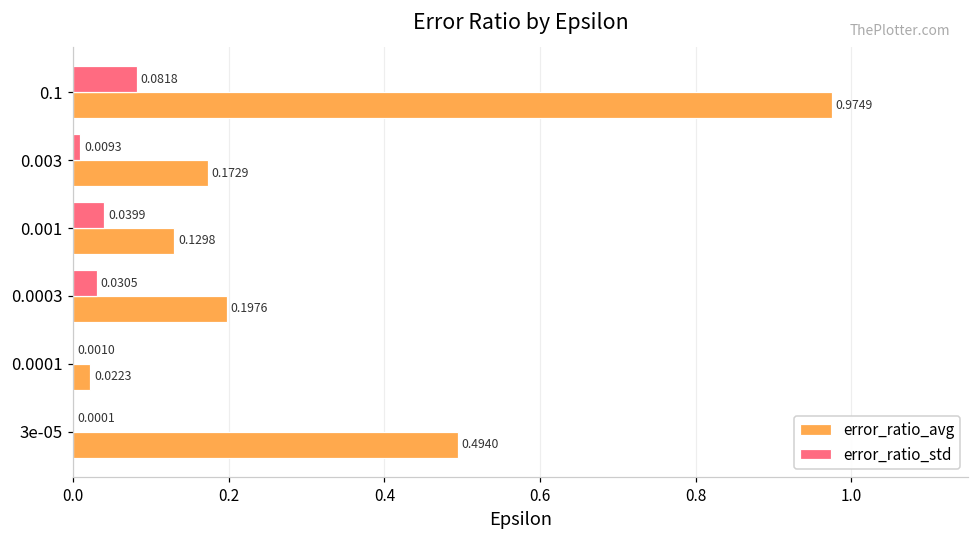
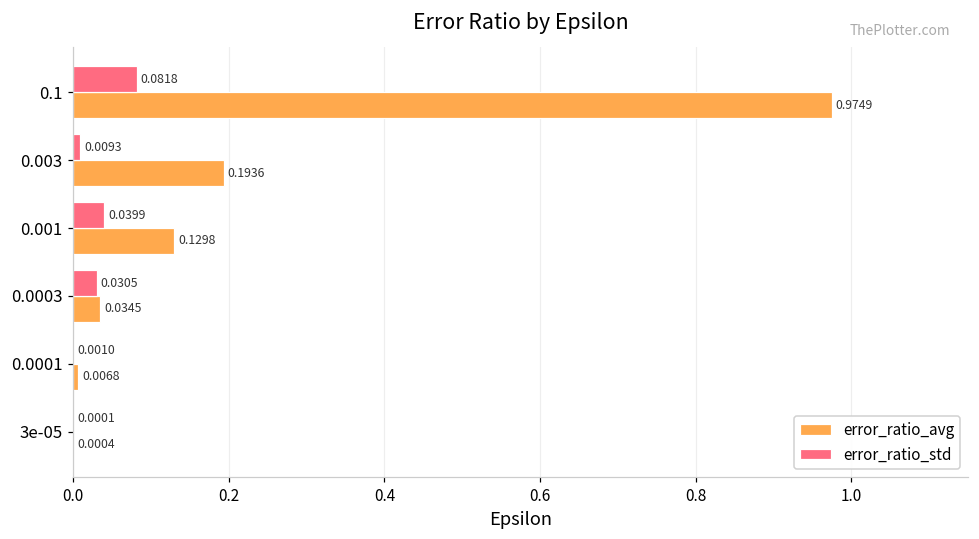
  {
    "error_ratio_avg": {
      "0.1": 0.9749,
-     "0.003": 0.1729,
+     "0.003": 0.1936,
      "0.001": 0.1298,
-     "0.0003": 0.1976,
-     "0.0001": 0.0223,
-     "3e-05": 0.4940
+     "0.0003": 0.0345,
+     "0.0001": 0.0068,
+     "3e-05": 0.0004
    },
    "error_ratio_std": {
      "0.1": 0.0818,
      "0.003": 0.0093,
      "0.001": 0.0399,
      "0.0003": 0.0305,
      "0.0001": 0.0010,
      "3e-05": 0.0001
    }
  }
